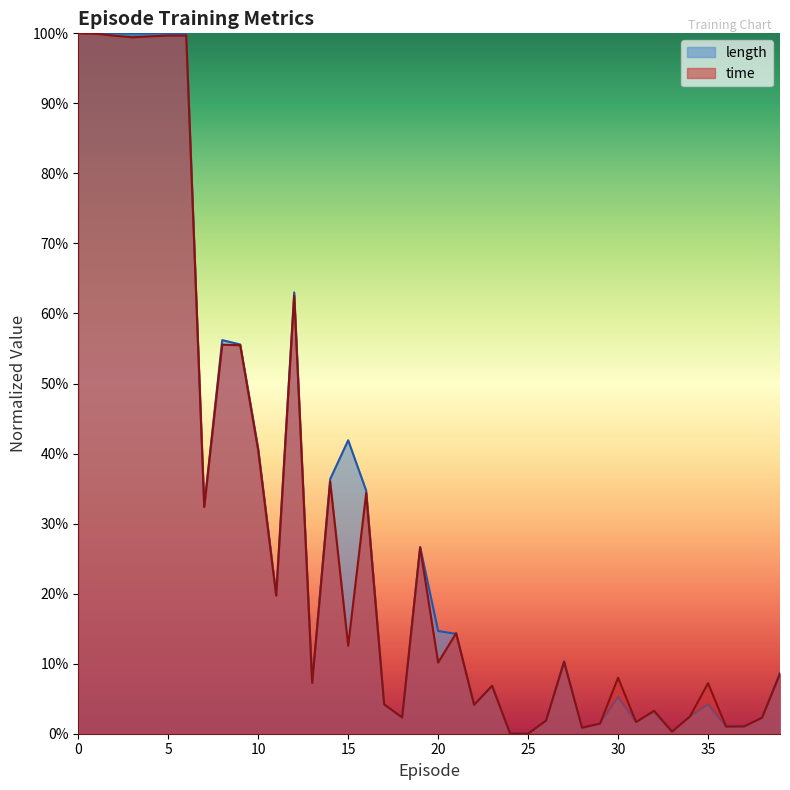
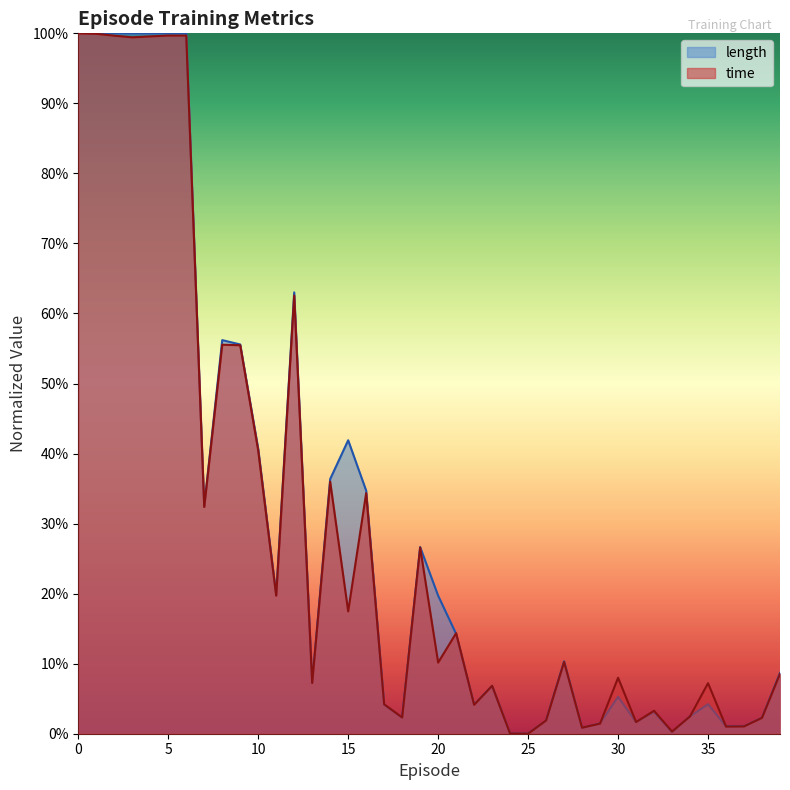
  {
    "length": {
      "15": "42%",
-     "20": "15%",
+     "20": "20%",
      "30": "5%",
      "35": "4%"
    },
    "time": {
-     "15": "13%",
+     "15": "17%",
      "20": "10%",
      "30": "8%",
      "35": "7%"
    }
  }
